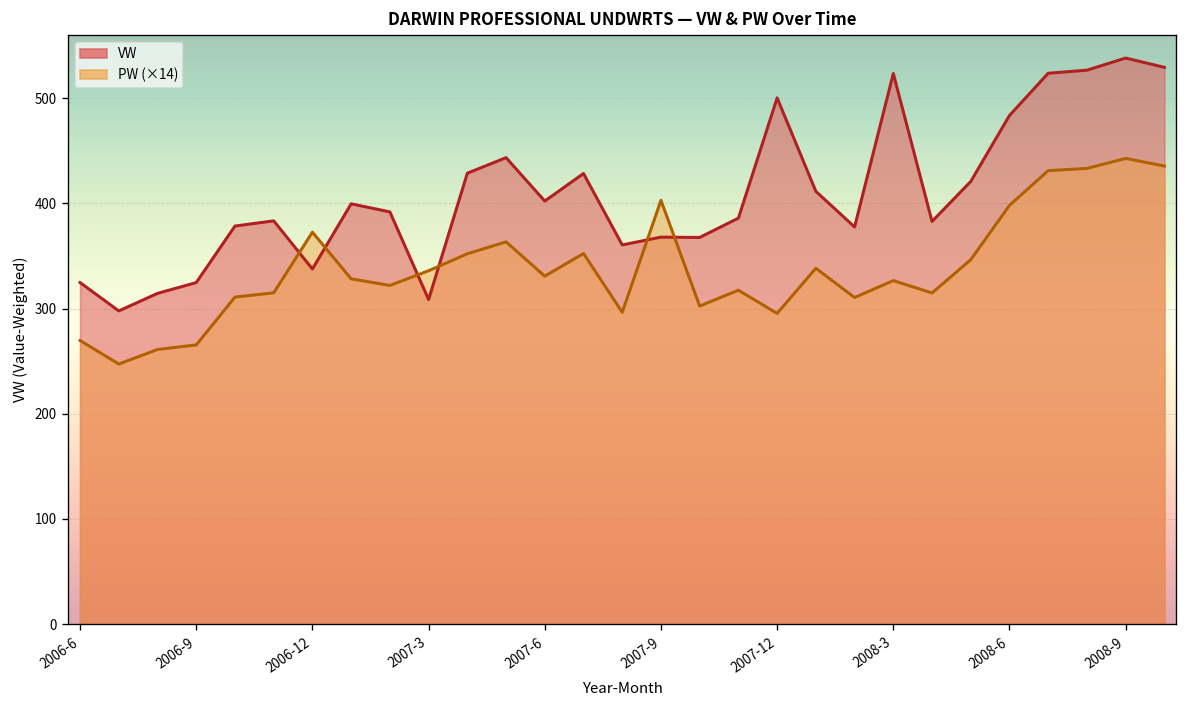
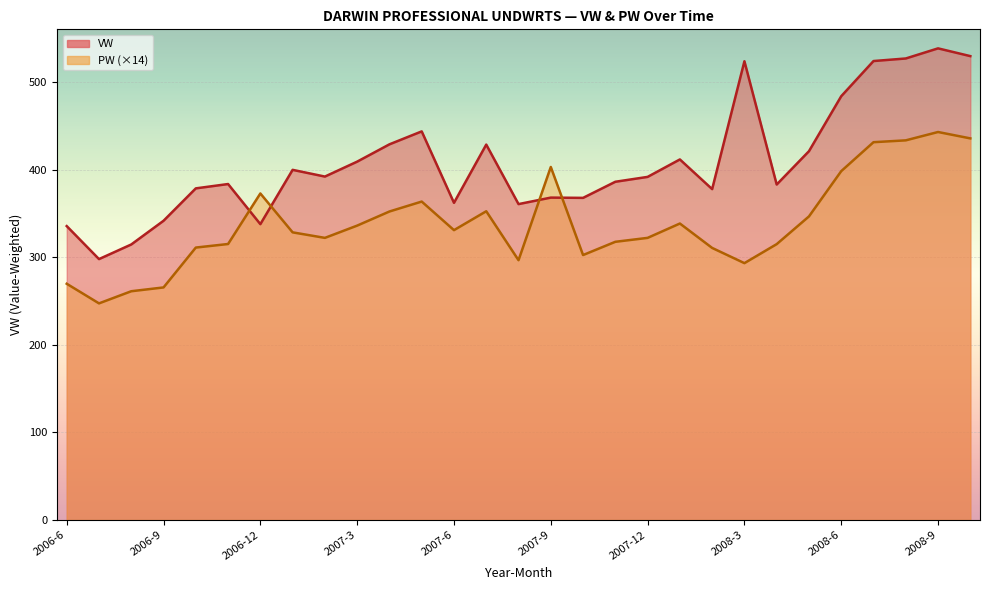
  {
    "VW": {
-     "2006-6": 320,
-     "2006-9": 320,
+     "2006-6": 340,
+     "2006-9": 340,
      "2006-12": 340,
-     "2007-3": 310,
-     "2007-6": 400,
+     "2007-3": 410,
+     "2007-6": 360,
      "2007-9": 370,
-     "2007-12": 500,
+     "2007-12": 390,
      "2008-3": 520,
      "2008-6": 480,
      "2008-9": 540
    },
    "PW (×14)": {
      "2006-6": 270,
      "2006-9": 270,
      "2006-12": 370,
      "2007-3": 340,
      "2007-6": 330,
      "2007-9": 400,
-     "2007-12": 300,
-     "2008-3": 330,
+     "2007-12": 320,
+     "2008-3": 290,
      "2008-6": 400,
      "2008-9": 440
    }
  }
